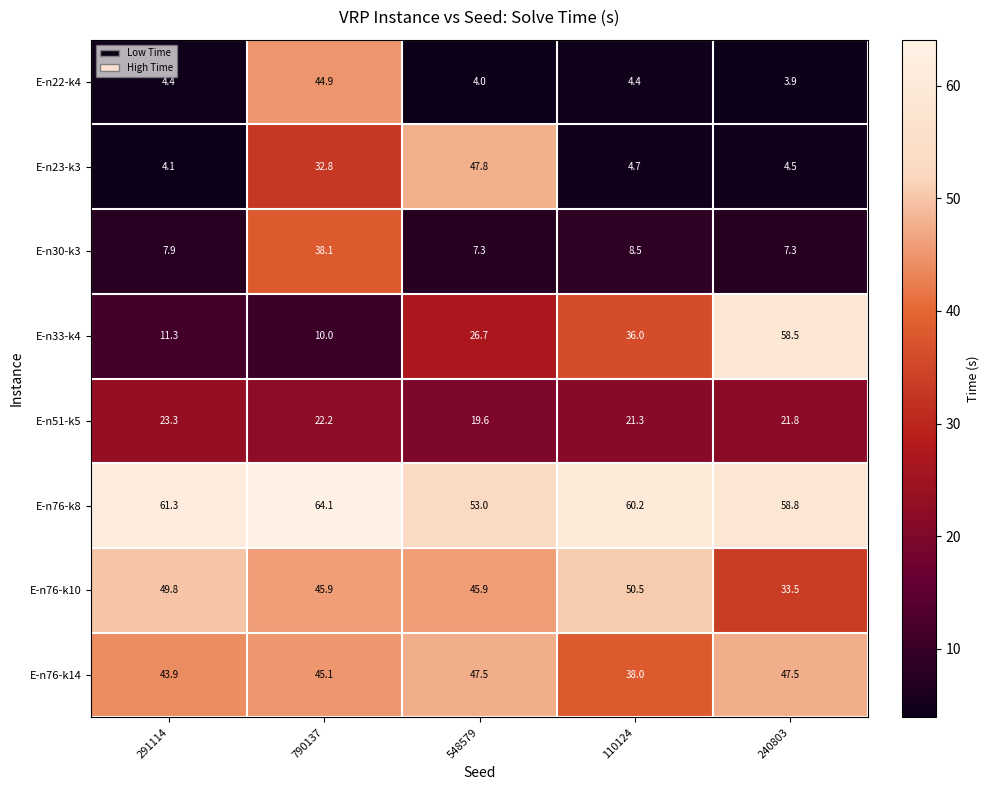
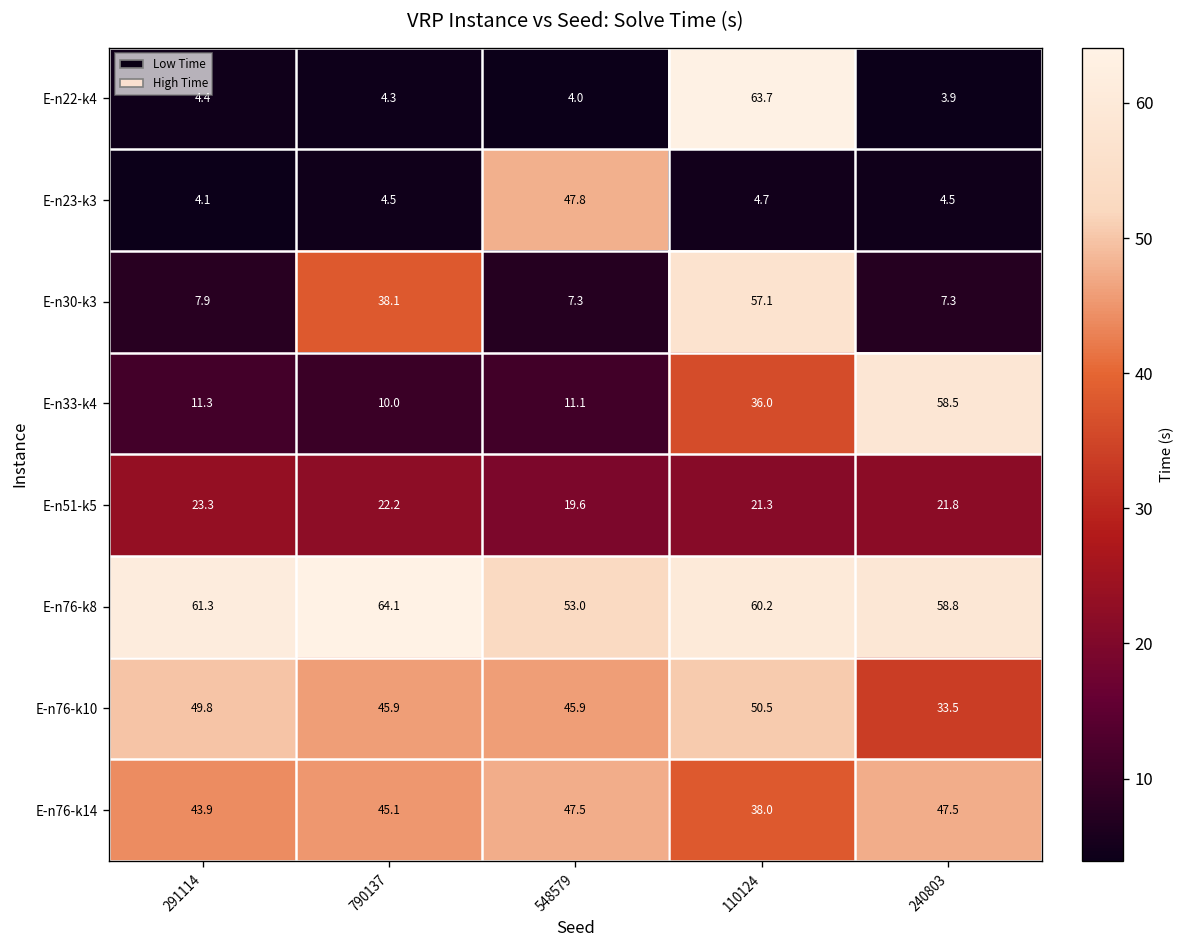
  {
    "E-n22-k4": {
-     "790137": 44.9,
+     "790137": 4.3,
      "548579": 4.0,
-     "110124": 4.4,
+     "110124": 63.7,
      "240803": 3.9
    },
    "E-n23-k3": {
      "291114": 4.1,
-     "790137": 32.8,
+     "790137": 4.5,
      "548579": 47.8,
      "110124": 4.7,
      "240803": 4.5
    },
    "E-n30-k3": {
      "291114": 7.9,
      "790137": 38.1,
      "548579": 7.3,
-     "110124": 8.5,
+     "110124": 57.1,
      "240803": 7.3
    },
    "E-n33-k4": {
      "291114": 11.3,
      "790137": 10.0,
-     "548579": 26.7,
+     "548579": 11.1,
      "110124": 36.0,
      "240803": 58.5
    },
    "E-n51-k5": {
      "291114": 23.3,
      "790137": 22.2,
      "548579": 19.6,
      "110124": 21.3,
      "240803": 21.8
    },
    "E-n76-k8": {
      "291114": 61.3,
      "790137": 64.1,
      "548579": 53.0,
      "110124": 60.2,
      "240803": 58.8
    },
    "E-n76-k10": {
      "291114": 49.8,
      "790137": 45.9,
      "548579": 45.9,
      "110124": 50.5,
      "240803": 33.5
    },
    "E-n76-k14": {
      "291114": 43.9,
      "790137": 45.1,
      "548579": 47.5,
      "110124": 38.0,
      "240803": 47.5
    }
  }
